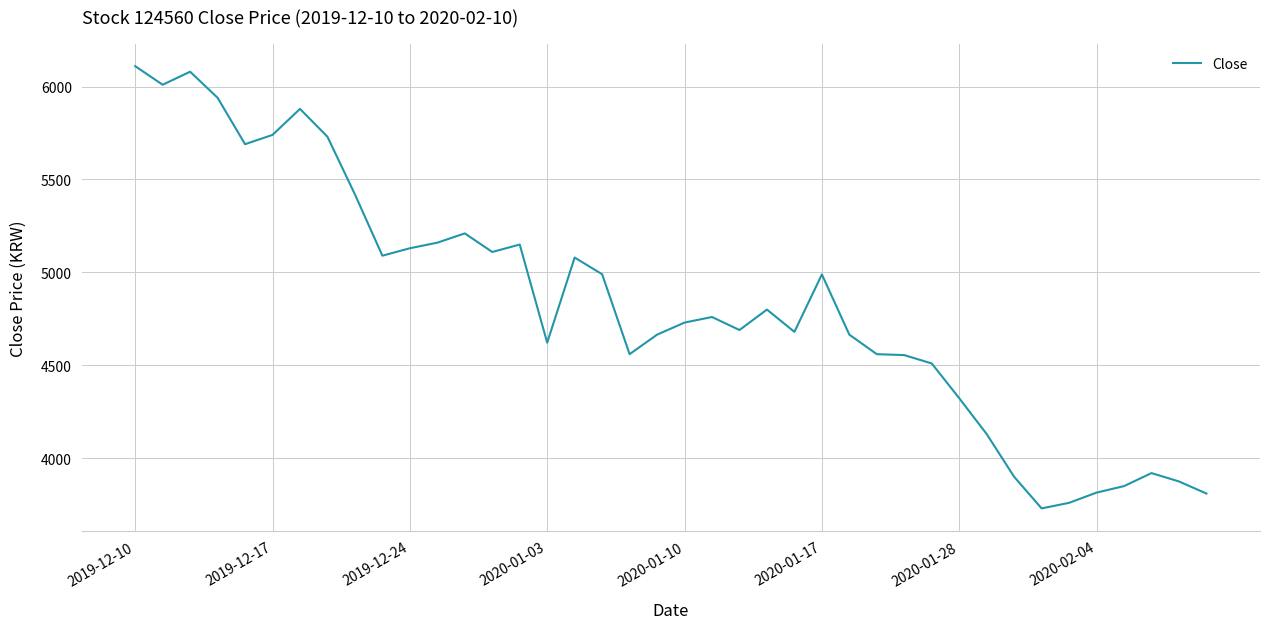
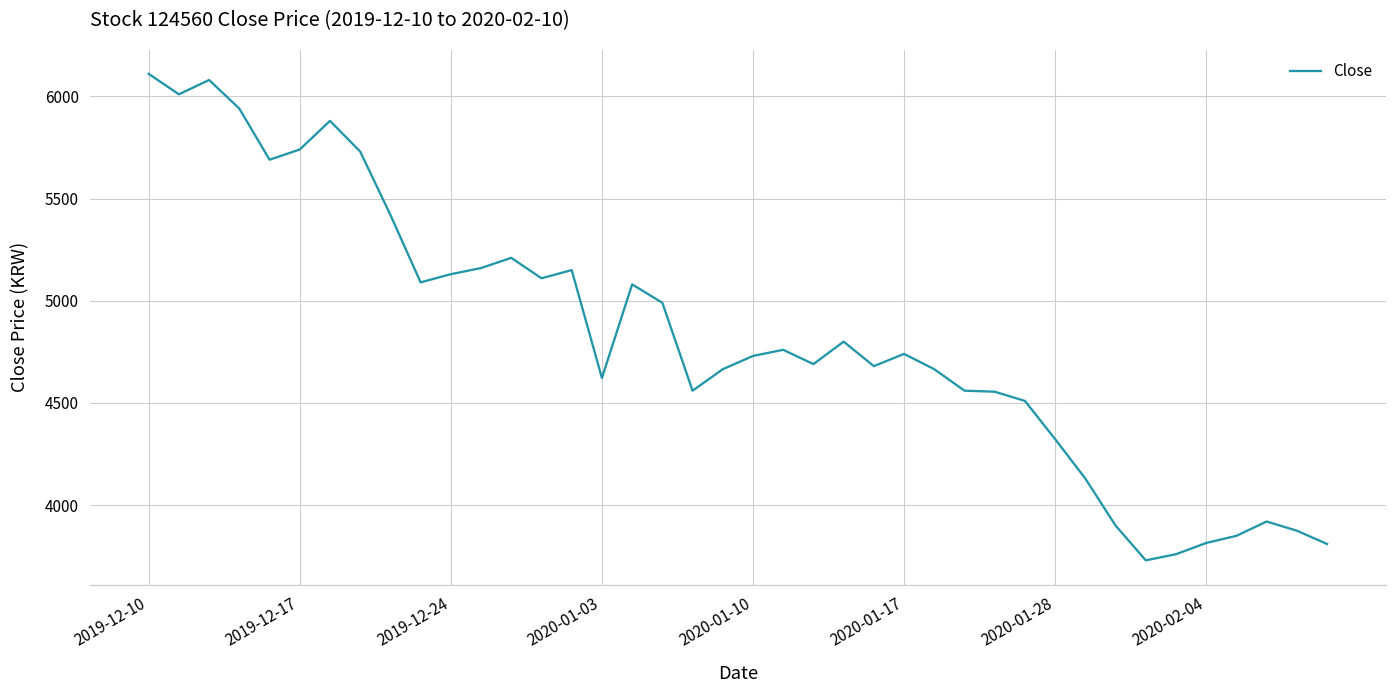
  {
    "2019-12-10": 6110,
    "2019-12-17": 5740,
    "2019-12-24": 5130,
    "2020-01-03": 4620,
    "2020-01-10": 4730,
-   "2020-01-17": 4990,
+   "2020-01-17": 4740,
    "2020-01-28": 4320,
    "2020-02-04": 3820
  }
